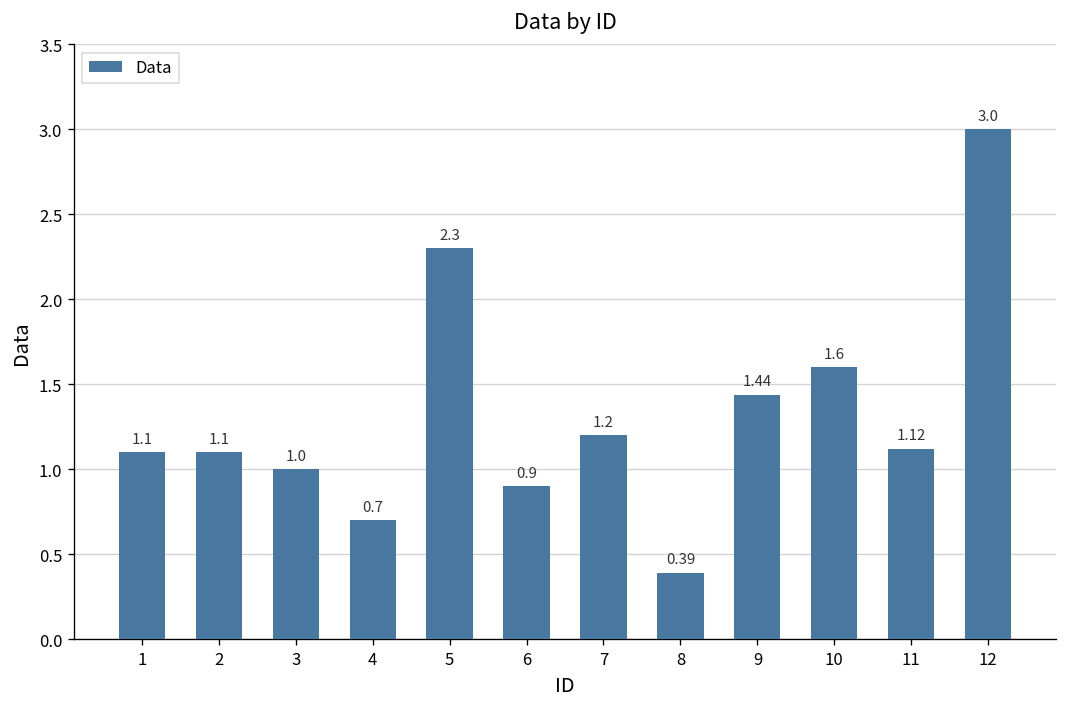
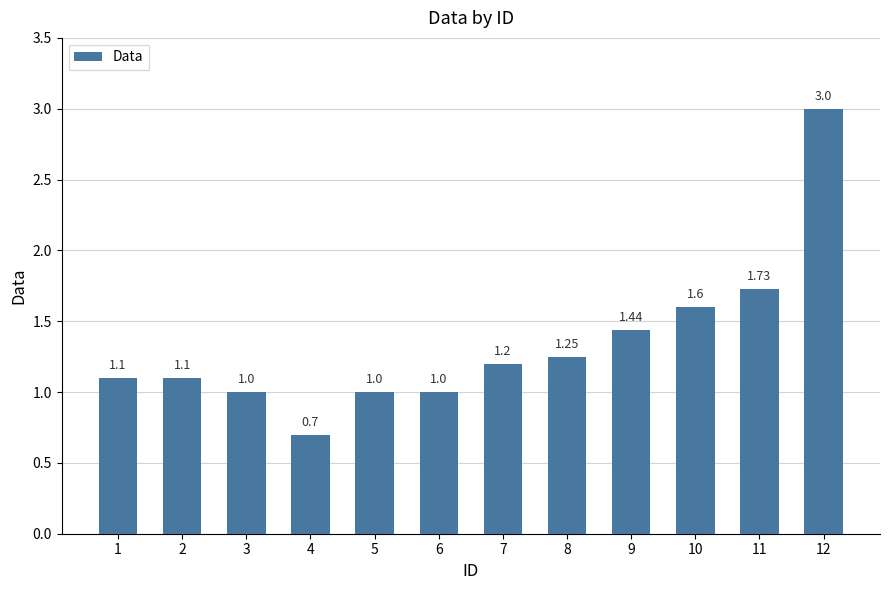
  {
    "1": 1.1,
    "2": 1.1,
    "3": 1.0,
    "4": 0.7,
-   "5": 2.3,
-   "6": 0.9,
+   "5": 1.0,
+   "6": 1.0,
    "7": 1.2,
-   "8": 0.39,
+   "8": 1.25,
    "9": 1.44,
    "10": 1.6,
-   "11": 1.12,
+   "11": 1.73,
    "12": 3.0
  }
